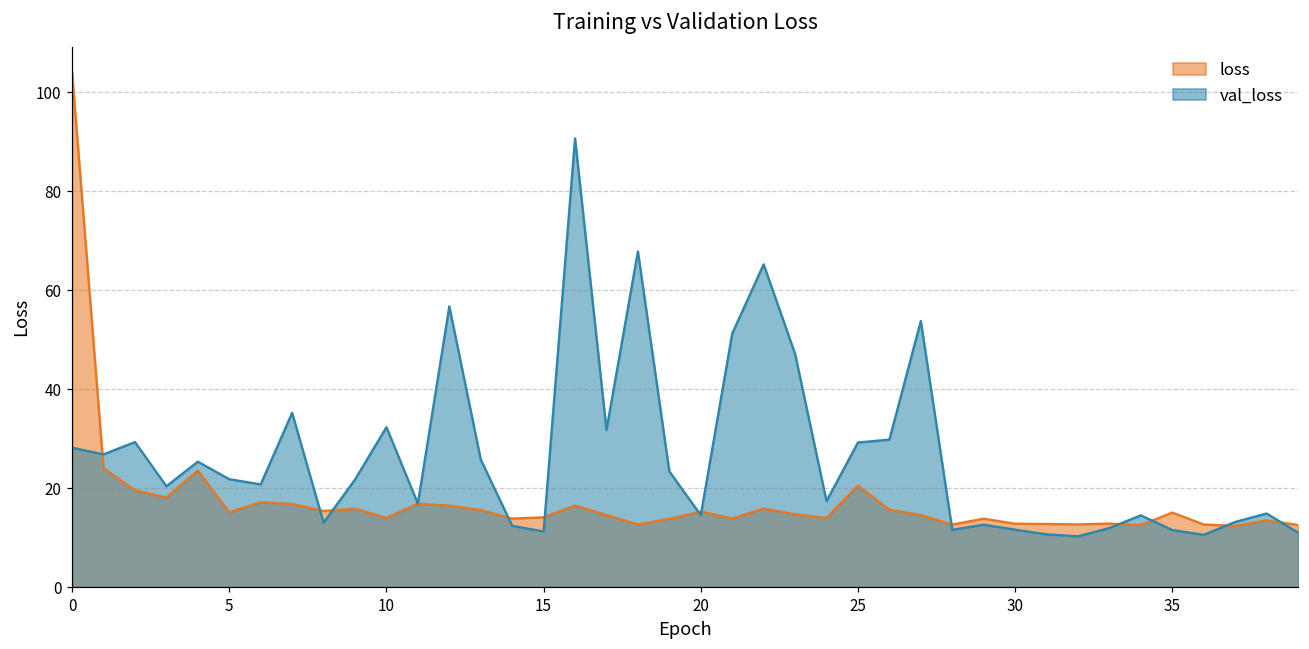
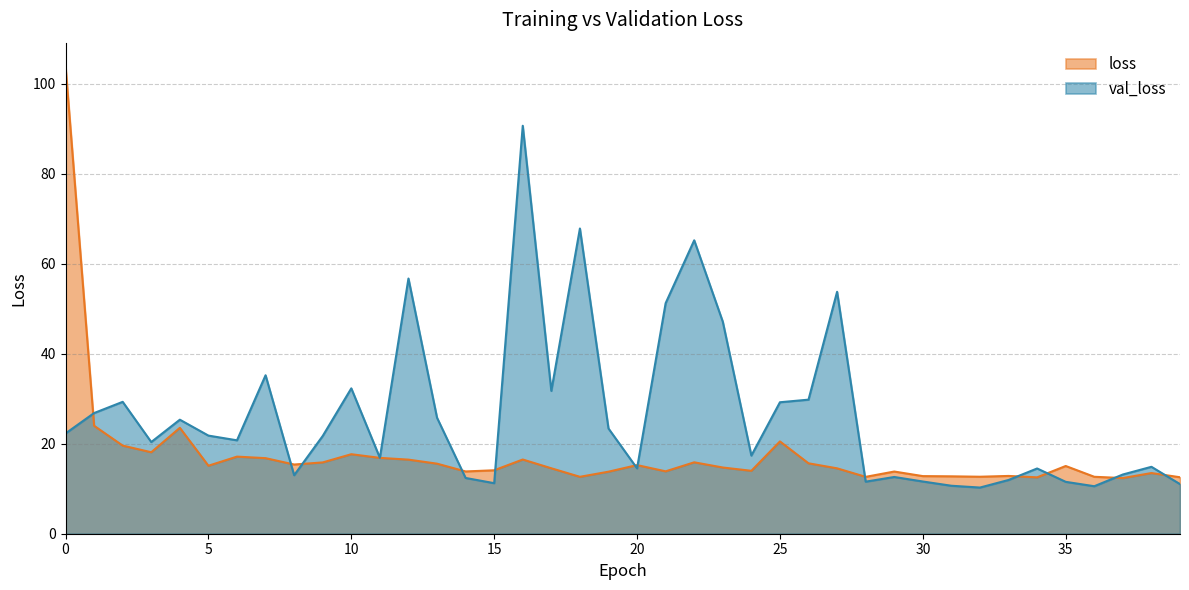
  {
    "loss": {
      "0": 104,
      "5": 15,
-     "10": 14,
+     "10": 18,
      "15": 14,
      "20": 15,
      "25": 21,
      "30": 13,
      "35": 15
    },
    "val_loss": {
-     "0": 28,
+     "0": 22,
      "5": 22,
      "10": 32,
      "15": 11,
      "20": 15,
      "25": 29,
      "30": 12,
      "35": 12
    }
  }
